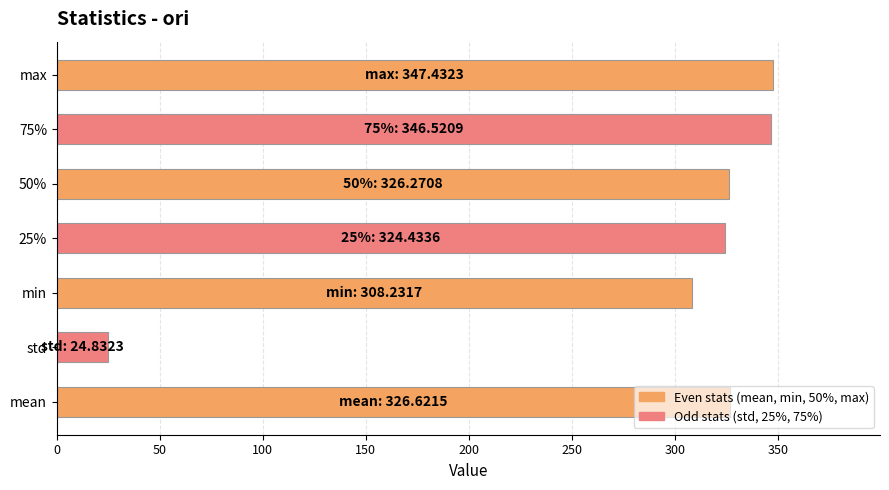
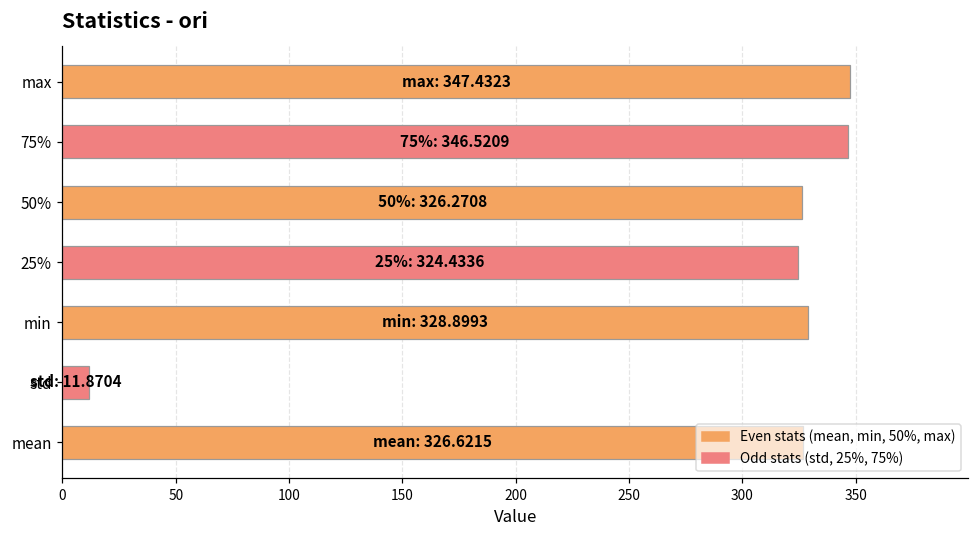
  {
    "max": 347.4323,
    "75%": 346.5209,
    "50%": 326.2708,
    "25%": 324.4336,
-   "min": 308.2317,
-   "std": 24.8323
+   "min": 328.8993,
+   "std": 11.8704
  }
